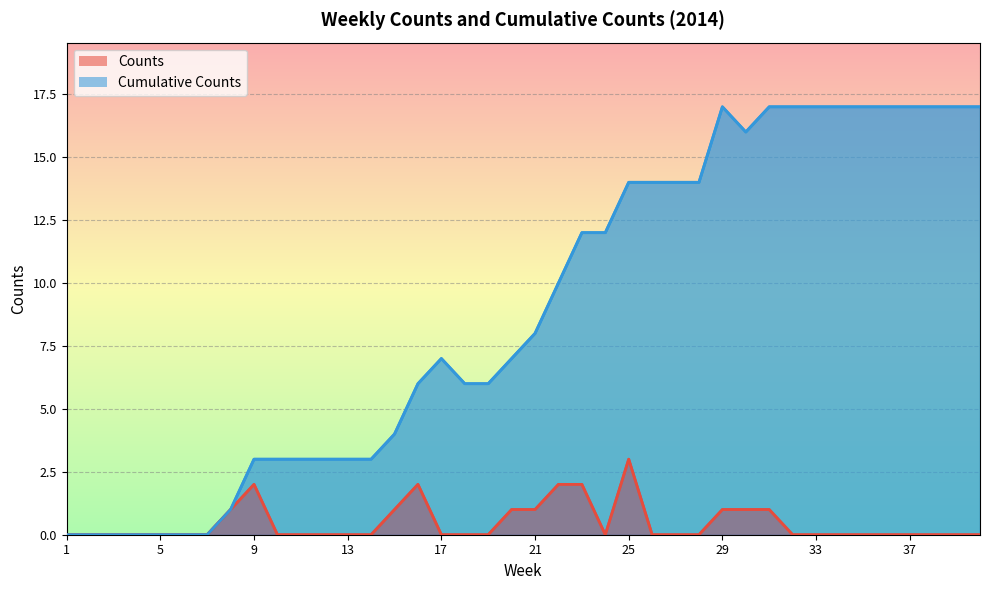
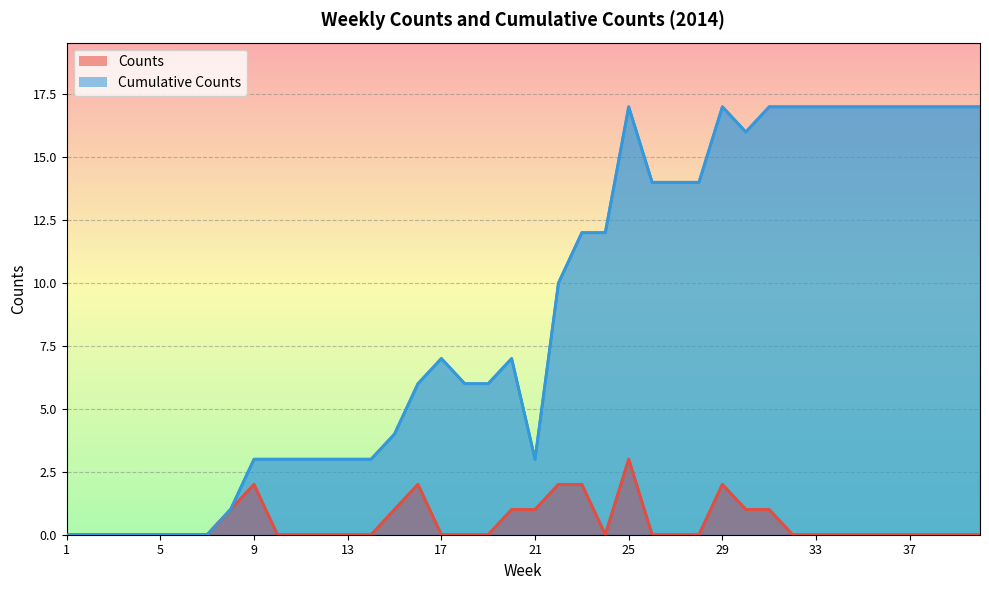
  {
    "Counts": {
      "9": 2,
      "13": 0,
      "17": 0,
      "21": 1,
      "25": 3,
-     "29": 1,
+     "29": 2,
      "33": 0,
      "37": 0
    },
    "Cumulative Counts": {
      "9": 3,
      "13": 3,
      "17": 7,
-     "21": 8,
-     "25": 14,
+     "21": 3,
+     "25": 17,
      "29": 17,
      "33": 17,
      "37": 17
    }
  }
